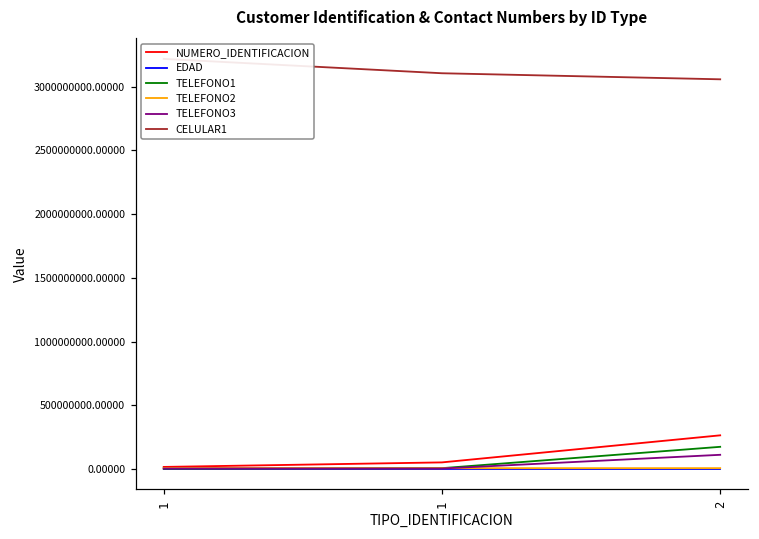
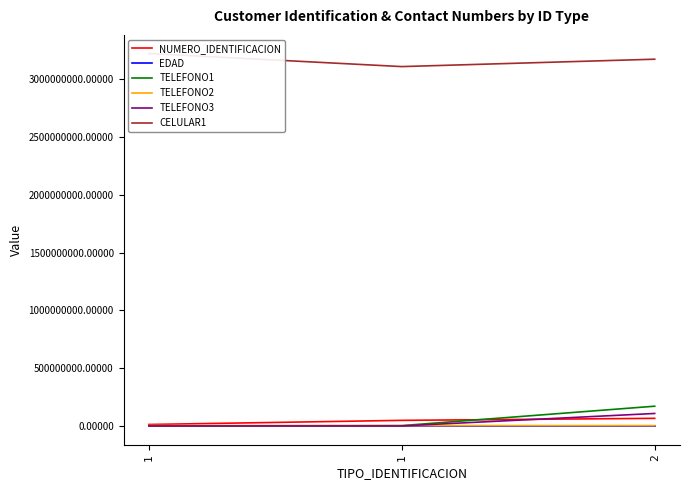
  {
    "NUMERO_IDENTIFICACION": {
-     "2": 260000000
+     "2": 70000000
    },
    "TELEFONO1": {
      "2": 170000000
    },
    "TELEFONO3": {
      "2": 110000000
    },
    "CELULAR1": {
-     "2": 3060000000
+     "2": 3170000000
    }
  }
